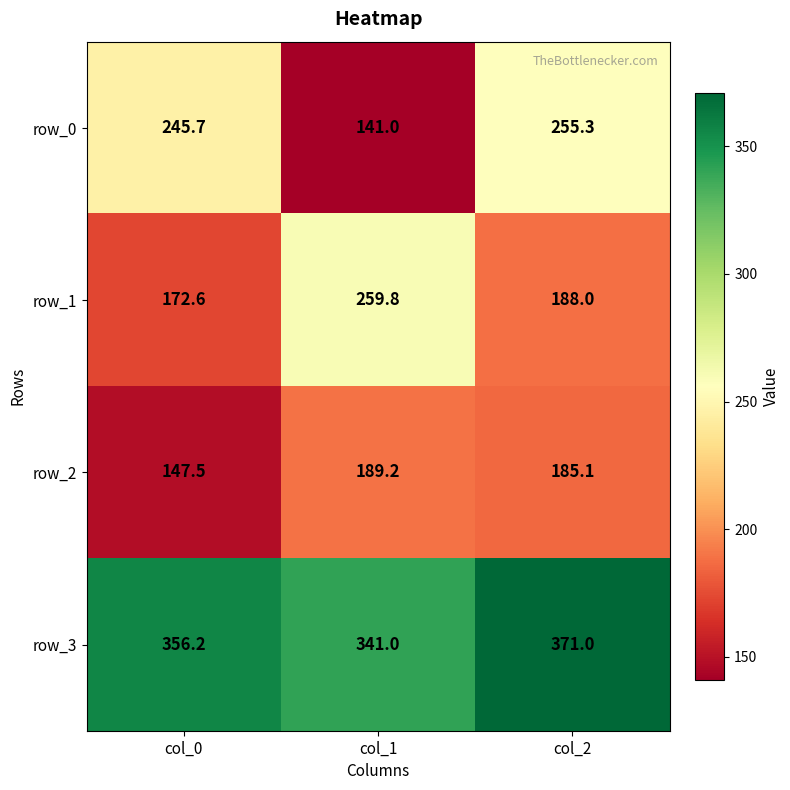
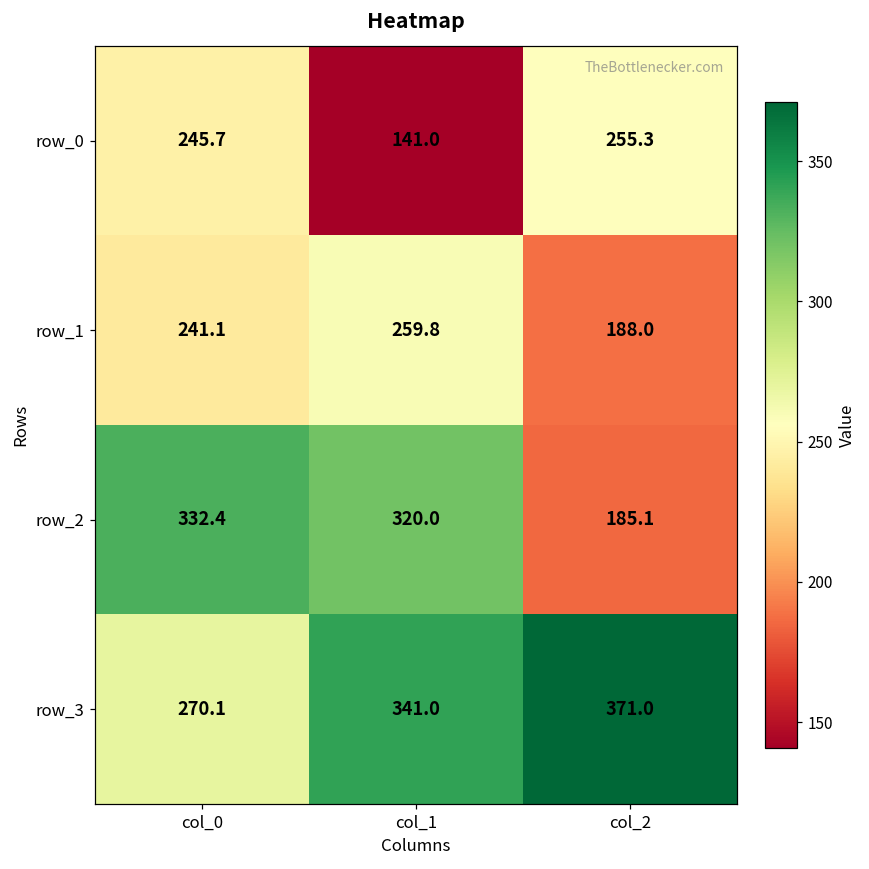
  {
    "row_0": {
      "col_0": 245.7,
      "col_1": 141.0
    },
    "row_1": {
-     "col_0": 172.6,
+     "col_0": 241.1,
      "col_1": 259.8,
      "col_2": 188.0
    },
    "row_2": {
-     "col_0": 147.5,
-     "col_1": 189.2,
+     "col_0": 332.4,
+     "col_1": 320.0,
      "col_2": 185.1
    },
    "row_3": {
-     "col_0": 356.2,
+     "col_0": 270.1,
      "col_1": 341.0,
      "col_2": 371.0
    }
  }
